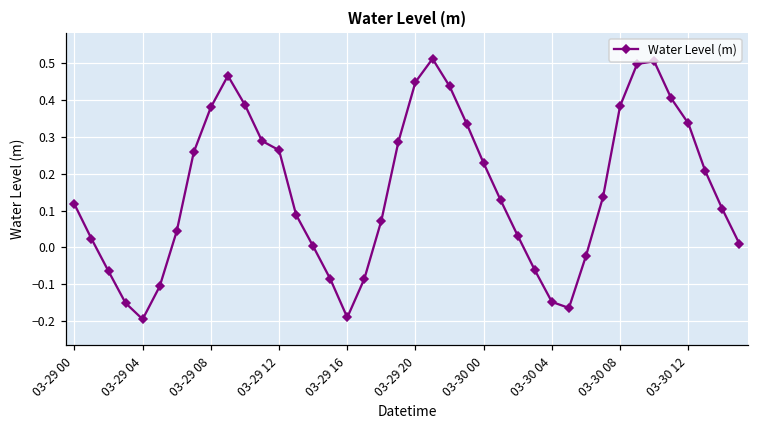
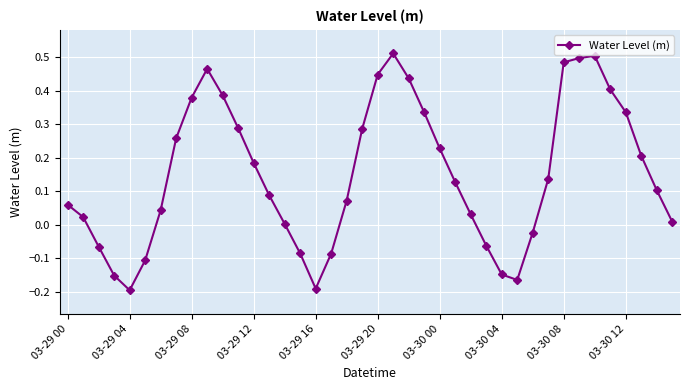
  {
-   "03-29 00": 0.12,
+   "03-29 00": 0.06,
    "03-29 04": -0.19,
    "03-29 08": 0.38,
-   "03-29 12": 0.26,
+   "03-29 12": 0.18,
    "03-29 16": -0.19,
    "03-29 20": 0.45,
    "03-30 00": 0.23,
    "03-30 04": -0.15,
-   "03-30 08": 0.38,
+   "03-30 08": 0.48,
    "03-30 12": 0.34
  }
